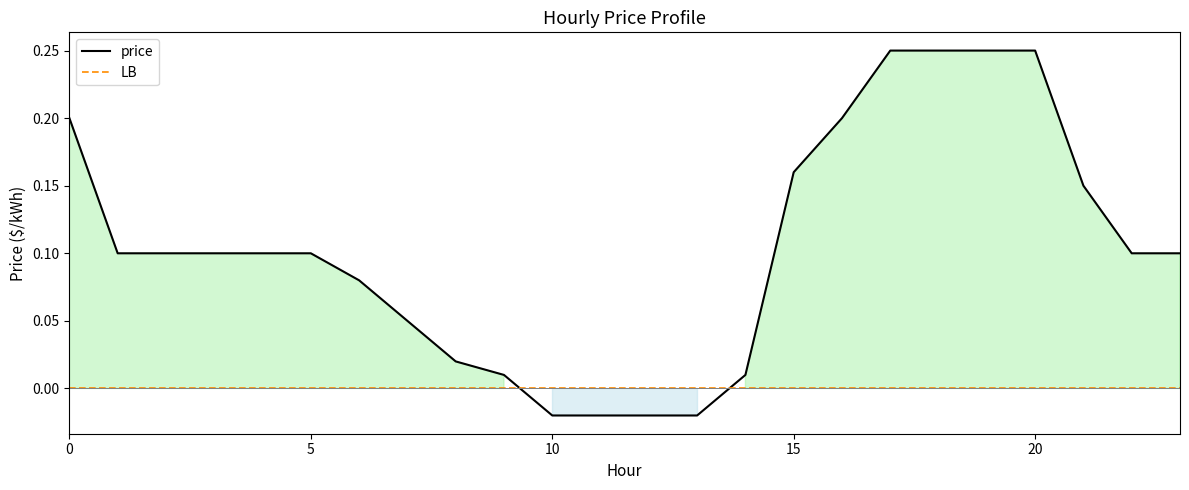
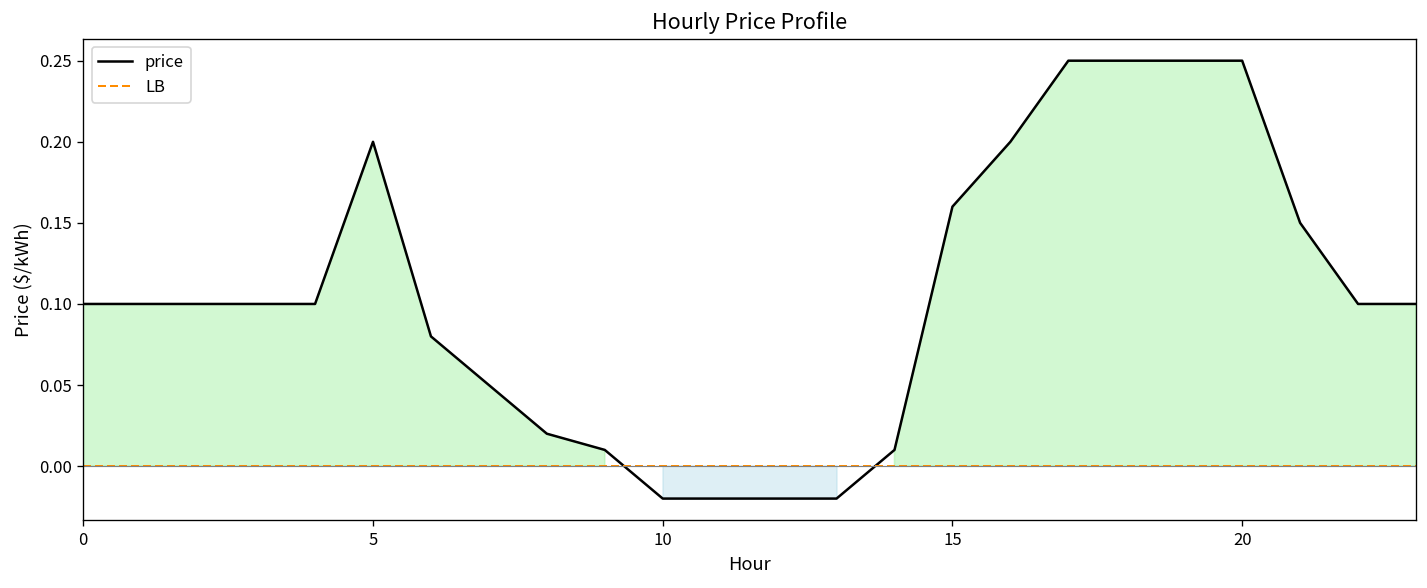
  {
    "price": {
-     "0": 0.2,
-     "5": 0.1,
+     "0": 0.1,
+     "5": 0.2,
      "10": -0.020,
      "15": 0.160,
      "20": 0.250
    },
    "LB": {
      "0": 0.0,
      "5": 0.0,
      "15": 0.0,
      "20": 0.0
    }
  }
